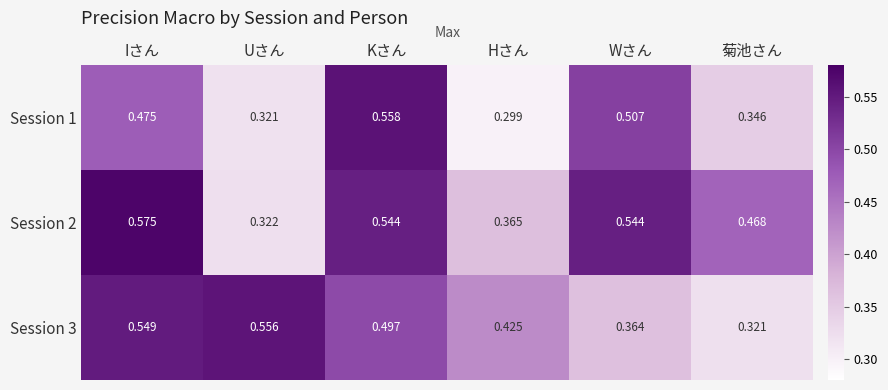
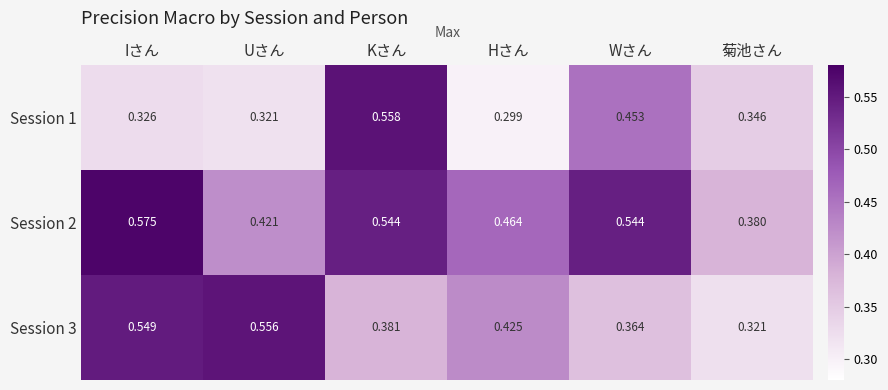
  {
    "Session 1": {
-     "Iさん": 0.475,
+     "Iさん": 0.326,
      "Uさん": 0.321,
      "Kさん": 0.558,
      "Hさん": 0.299,
-     "Wさん": 0.507,
+     "Wさん": 0.453,
      "菊池さん": 0.346
    },
    "Session 2": {
      "Iさん": 0.575,
-     "Uさん": 0.322,
+     "Uさん": 0.421,
      "Kさん": 0.544,
-     "Hさん": 0.365,
+     "Hさん": 0.464,
      "Wさん": 0.544,
-     "菊池さん": 0.468
+     "菊池さん": 0.380
    },
    "Session 3": {
      "Iさん": 0.549,
      "Uさん": 0.556,
-     "Kさん": 0.497,
+     "Kさん": 0.381,
      "Hさん": 0.425,
      "Wさん": 0.364,
      "菊池さん": 0.321
    }
  }
